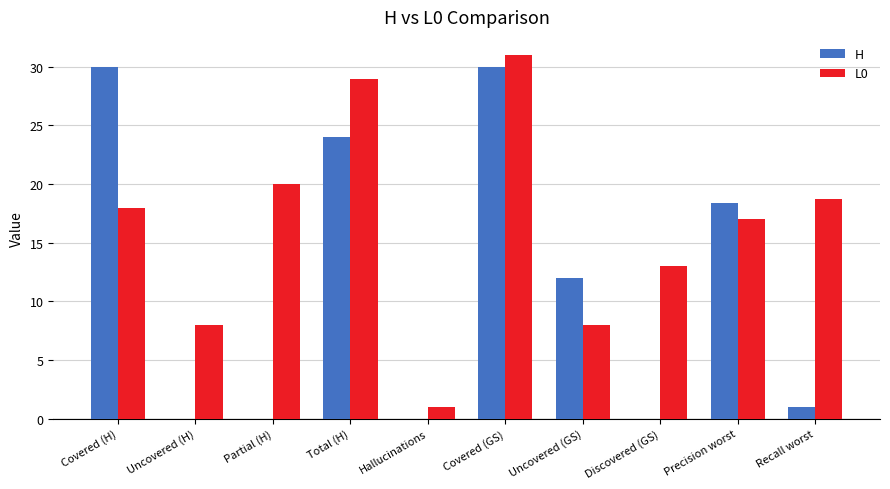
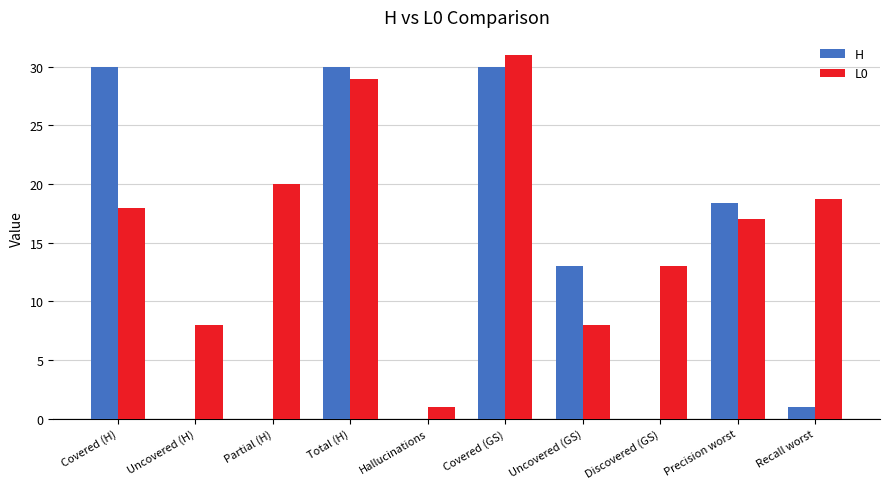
  {
    "H": {
      "Covered (H)": 30,
      "Uncovered (H)": 0,
      "Partial (H)": 0,
-     "Total (H)": 24,
+     "Total (H)": 30,
      "Hallucinations": 0,
      "Covered (GS)": 30,
-     "Uncovered (GS)": 12,
+     "Uncovered (GS)": 13,
      "Discovered (GS)": 0,
      "Precision worst": 18.4,
      "Recall worst": 1
    },
    "L0": {
      "Covered (H)": 18,
      "Uncovered (H)": 8,
      "Partial (H)": 20,
      "Total (H)": 29,
      "Hallucinations": 1,
      "Covered (GS)": 31,
      "Uncovered (GS)": 8,
      "Discovered (GS)": 13,
      "Precision worst": 17,
      "Recall worst": 18.7
    }
  }
